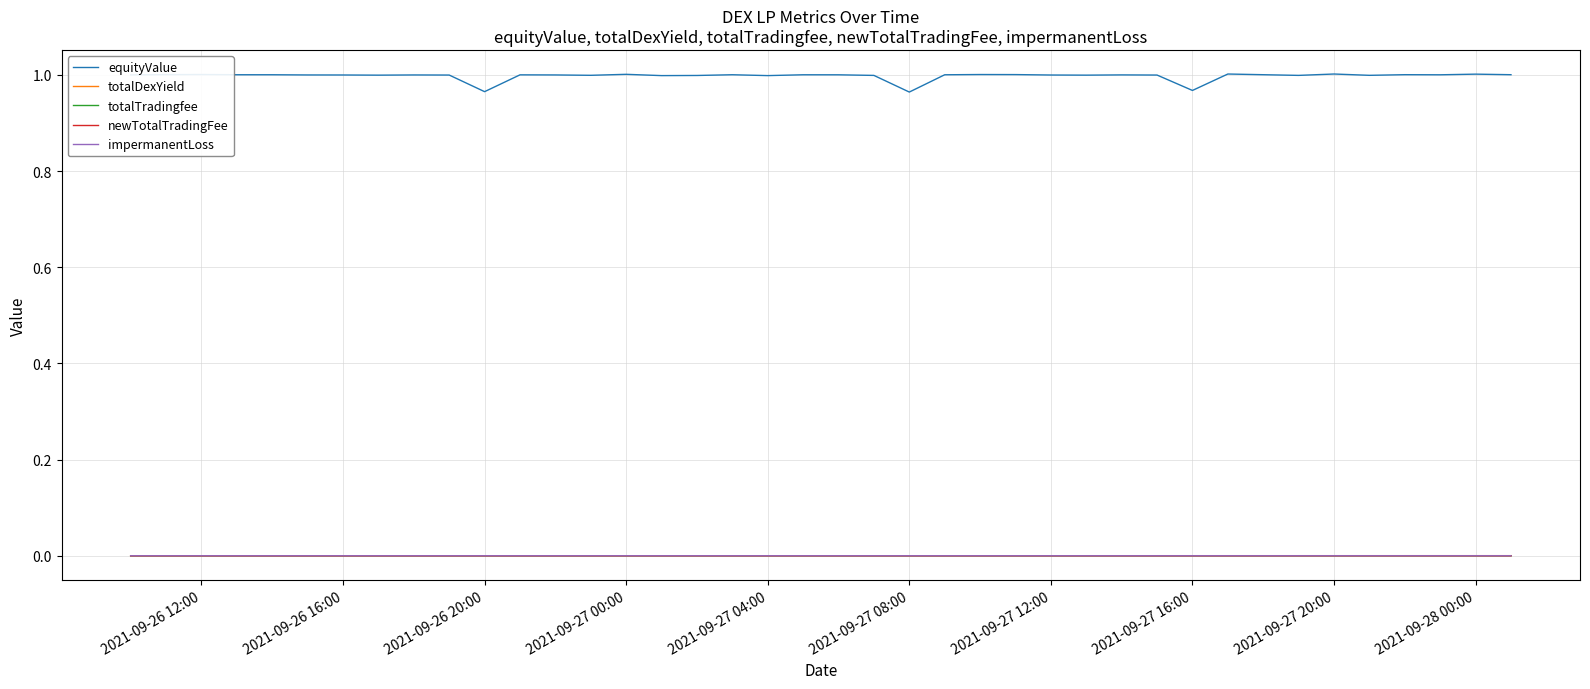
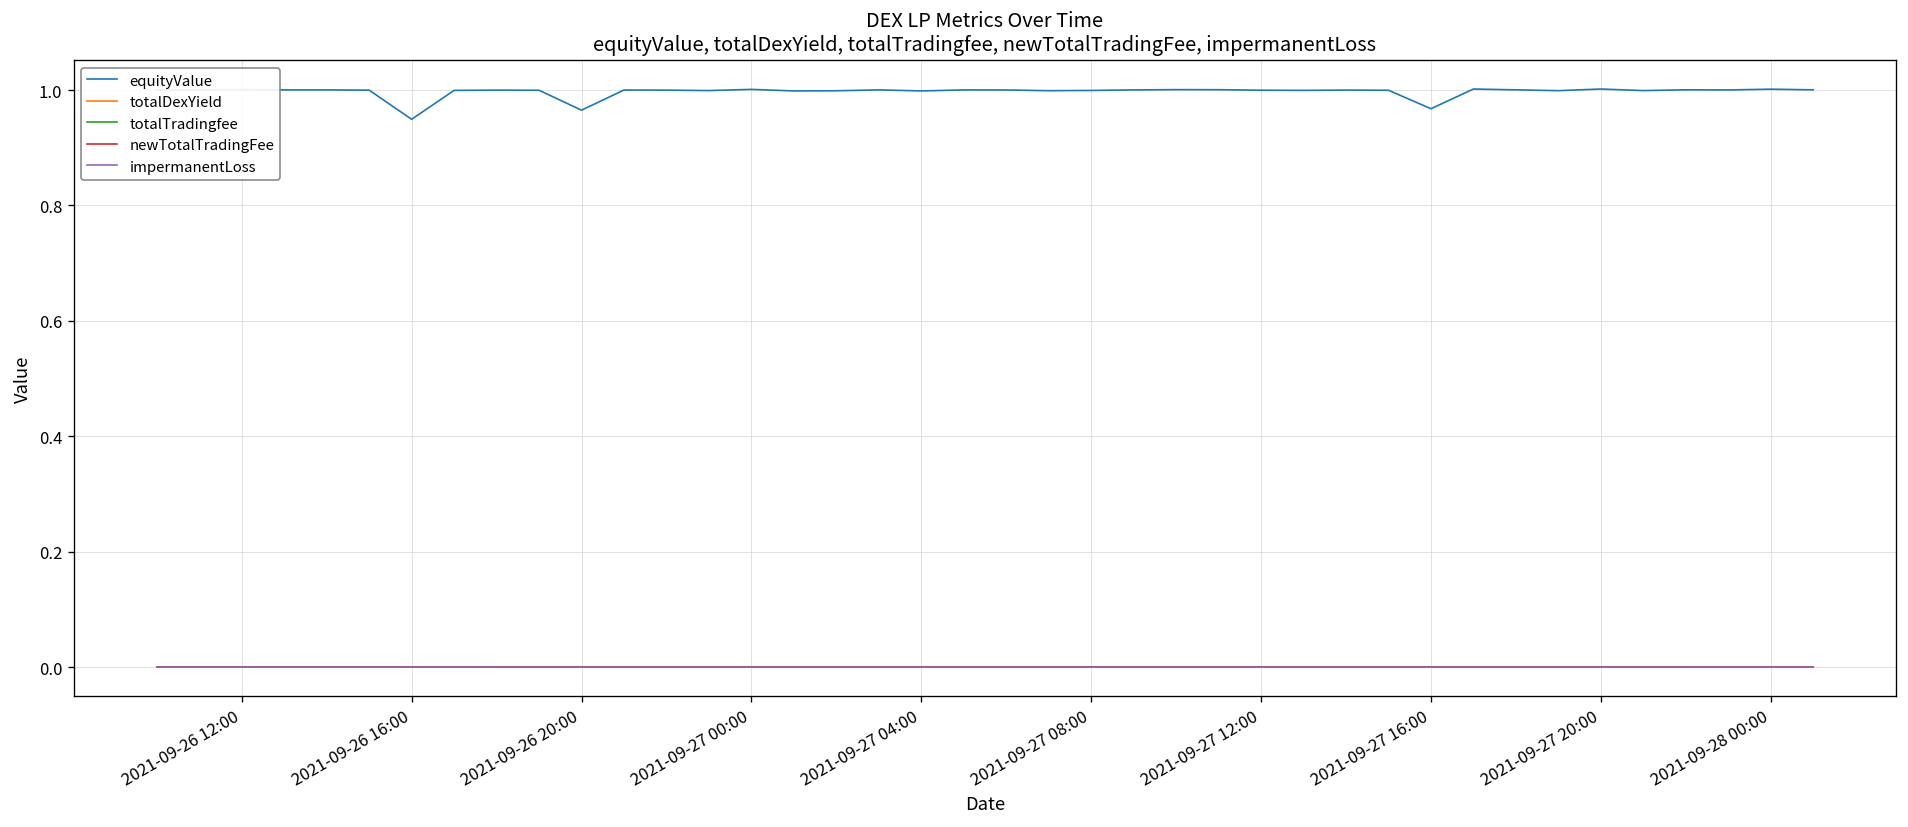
  {
    "equityValue": {
-     "2021-09-26 16:00": 1.00,
+     "2021-09-26 16:00": 0.95,
      "2021-09-26 20:00": 0.97,
      "2021-09-27 00:00": 1.00,
      "2021-09-27 04:00": 1.00,
-     "2021-09-27 08:00": 0.96,
+     "2021-09-27 08:00": 1.00,
      "2021-09-27 12:00": 1.00,
      "2021-09-27 16:00": 0.97,
      "2021-09-27 20:00": 1.00,
      "2021-09-28 00:00": 1.00
    },
    "impermanentLoss": {
      "2021-09-26 12:00": 0.00,
      "2021-09-26 16:00": 0.00,
      "2021-09-26 20:00": 0.00,
      "2021-09-27 00:00": 0.00,
      "2021-09-27 04:00": 0.00,
      "2021-09-27 08:00": 0.00,
      "2021-09-27 12:00": 0.00,
      "2021-09-27 16:00": 0.00,
      "2021-09-27 20:00": 0.00,
      "2021-09-28 00:00": 0.00
    }
  }
